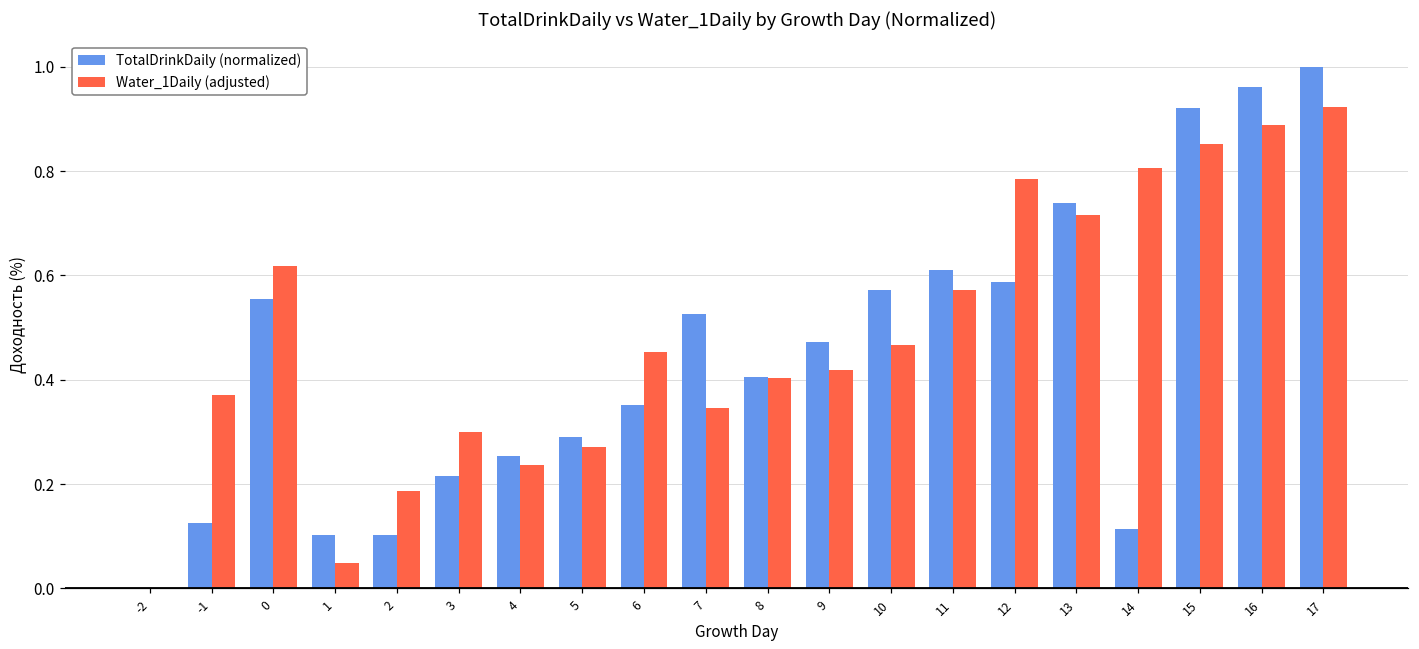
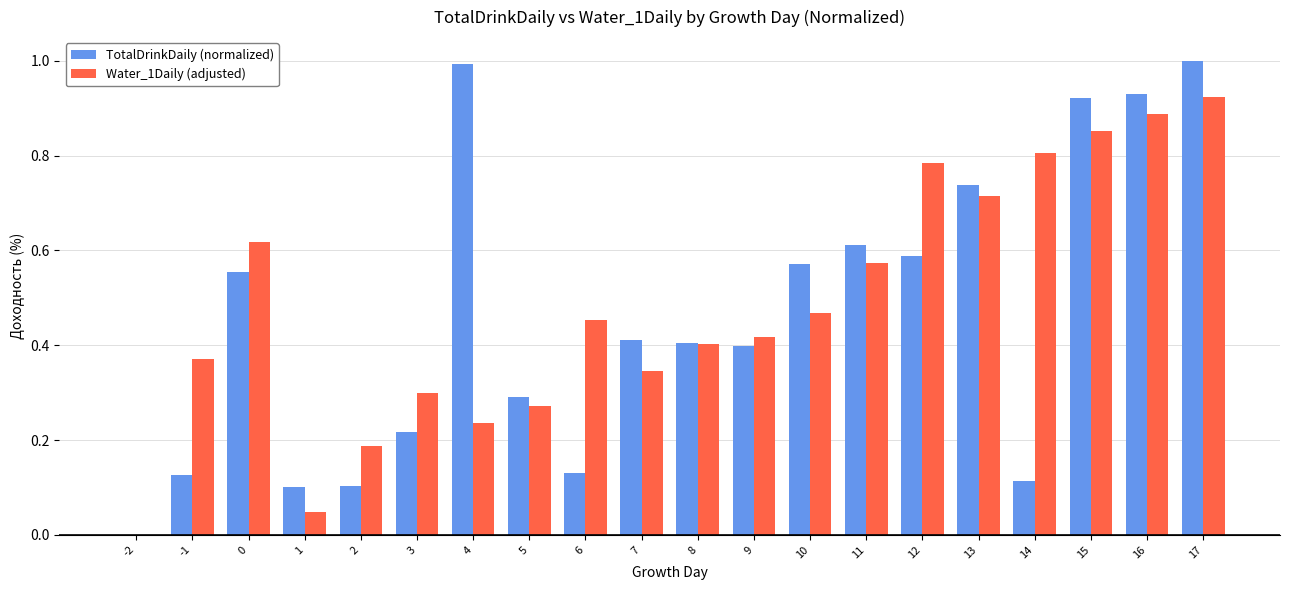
  {
    "TotalDrinkDaily (normalized)": {
      "-2": 0.00,
      "-1": 0.13,
      "0": 0.55,
      "1": 0.10,
      "2": 0.10,
      "3": 0.22,
-     "4": 0.25,
+     "4": 0.99,
      "5": 0.29,
-     "6": 0.35,
-     "7": 0.53,
+     "6": 0.13,
+     "7": 0.41,
      "8": 0.41,
-     "9": 0.47,
+     "9": 0.40,
      "10": 0.57,
      "11": 0.61,
      "12": 0.59,
      "13": 0.74,
      "14": 0.11,
      "15": 0.92,
-     "16": 0.96,
+     "16": 0.93,
      "17": 1.00
    },
    "Water_1Daily (adjusted)": {
      "-2": 0.00,
      "-1": 0.37,
      "0": 0.62,
      "1": 0.05,
      "2": 0.19,
      "3": 0.30,
      "4": 0.24,
      "5": 0.27,
      "6": 0.45,
      "7": 0.35,
      "8": 0.40,
      "9": 0.42,
      "10": 0.47,
      "11": 0.57,
      "12": 0.79,
      "13": 0.72,
      "14": 0.81,
      "15": 0.85,
      "16": 0.89,
      "17": 0.92
    }
  }
